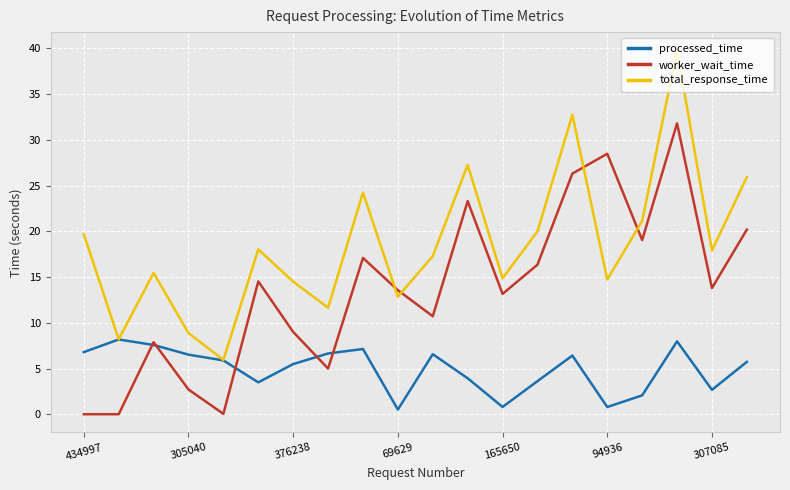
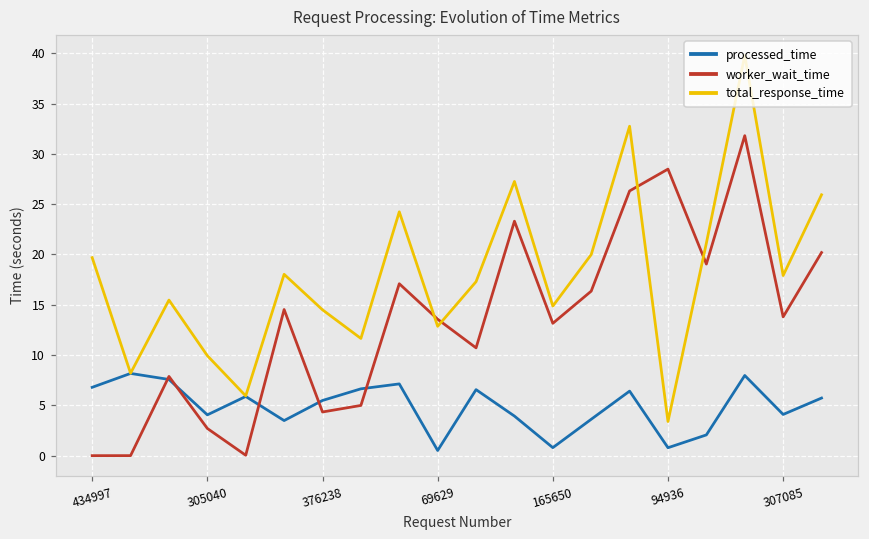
  {
    "processed_time": {
      "434997": 7,
-     "305040": 7,
+     "305040": 4,
      "376238": 5,
      "69629": 1,
      "165650": 1,
      "94936": 1,
-     "307085": 3
+     "307085": 4
    },
    "worker_wait_time": {
      "434997": 0,
      "305040": 3,
-     "376238": 9,
+     "376238": 4,
      "69629": 14,
      "165650": 13,
      "94936": 28,
      "307085": 14
    },
    "total_response_time": {
      "434997": 20,
-     "305040": 9,
+     "305040": 10,
      "376238": 15,
      "69629": 13,
      "165650": 15,
-     "94936": 15,
+     "94936": 3,
      "307085": 18
    }
  }
